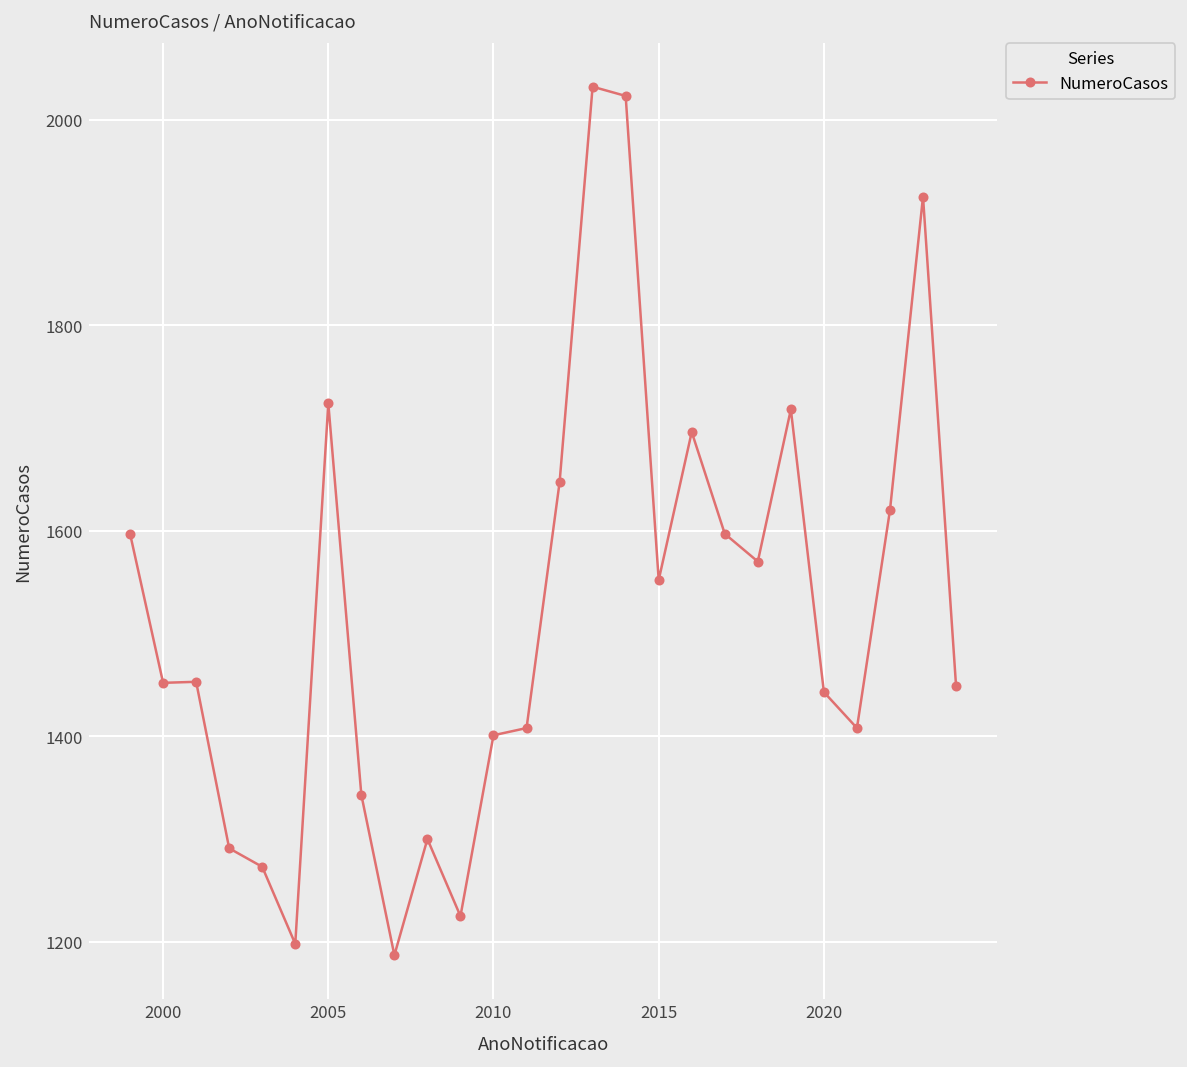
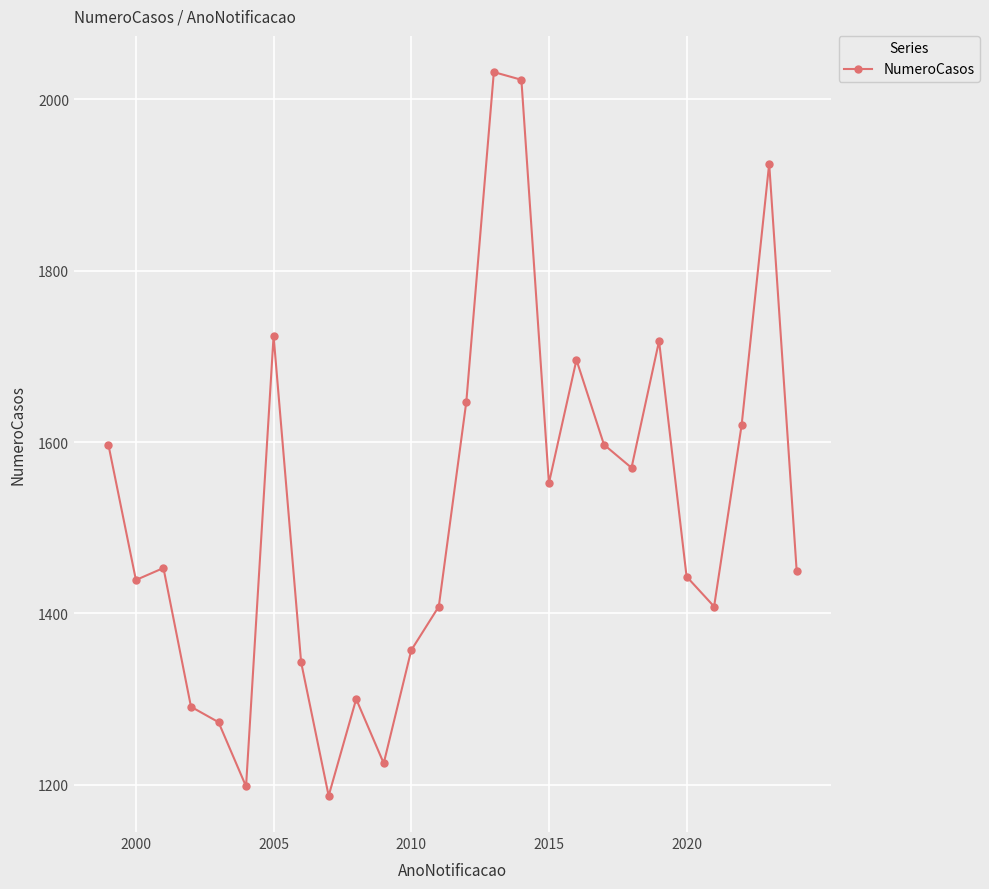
  {
-   "2000": 1450,
+   "2000": 1440,
    "2005": 1720,
-   "2010": 1400,
+   "2010": 1360,
    "2015": 1550,
    "2020": 1440
  }
